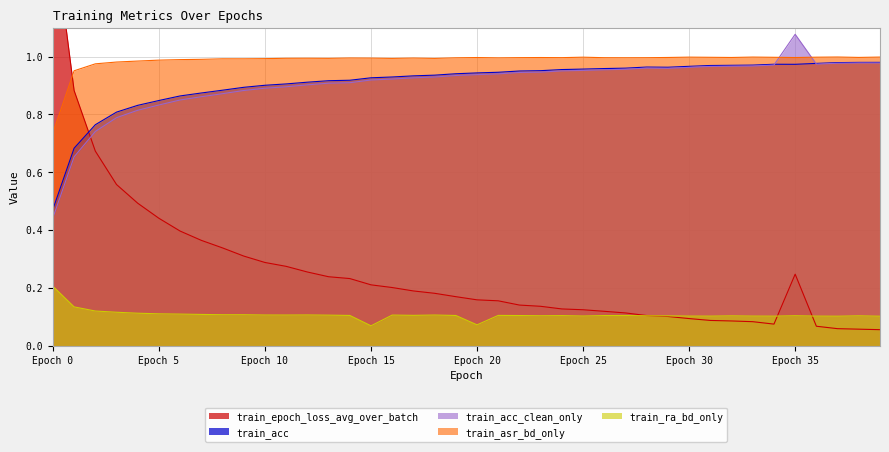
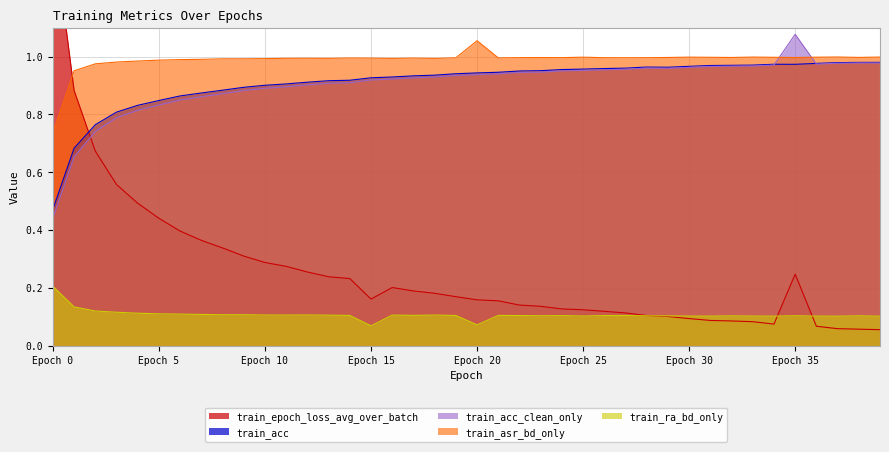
  {
    "train_epoch_loss_avg_over_batch": {
      "Epoch 5": 0.44,
      "Epoch 10": 0.29,
-     "Epoch 15": 0.21,
+     "Epoch 15": 0.16,
      "Epoch 20": 0.16,
      "Epoch 25": 0.12,
      "Epoch 35": 0.25
    },
    "train_acc": {
      "Epoch 0": 0.47,
      "Epoch 5": 0.85,
      "Epoch 10": 0.90,
      "Epoch 35": 0.97
    },
    "train_acc_clean_only": {
      "Epoch 0": 0.44,
      "Epoch 5": 0.83,
      "Epoch 10": 0.89,
      "Epoch 35": 1.08
    },
    "train_asr_bd_only": {
      "Epoch 0": 0.74,
      "Epoch 5": 0.99,
      "Epoch 10": 0.99,
      "Epoch 15": 1.00,
-     "Epoch 20": 1.00,
+     "Epoch 20": 1.06,
      "Epoch 25": 1.00,
      "Epoch 30": 1.00,
      "Epoch 35": 1.00
    },
    "train_ra_bd_only": {
      "Epoch 0": 0.21,
      "Epoch 5": 0.11,
      "Epoch 10": 0.11,
      "Epoch 15": 0.07,
      "Epoch 20": 0.07,
      "Epoch 25": 0.10,
      "Epoch 35": 0.10
    }
  }
